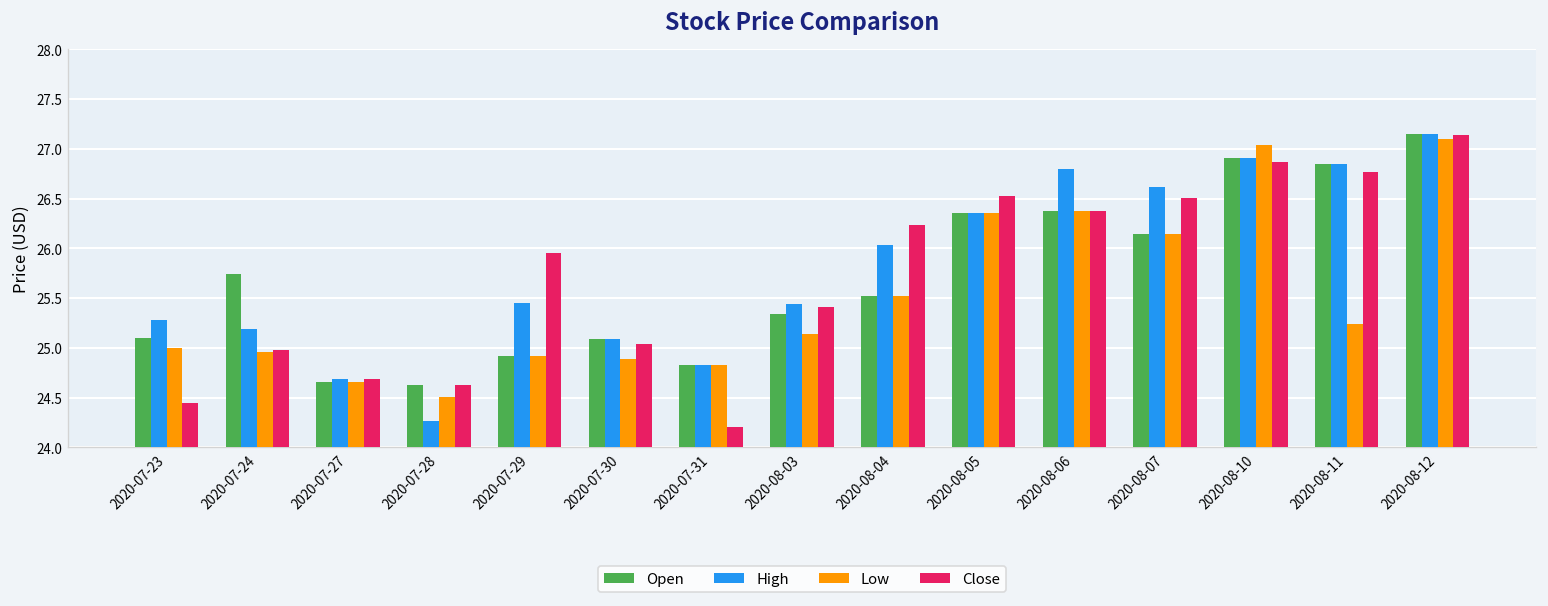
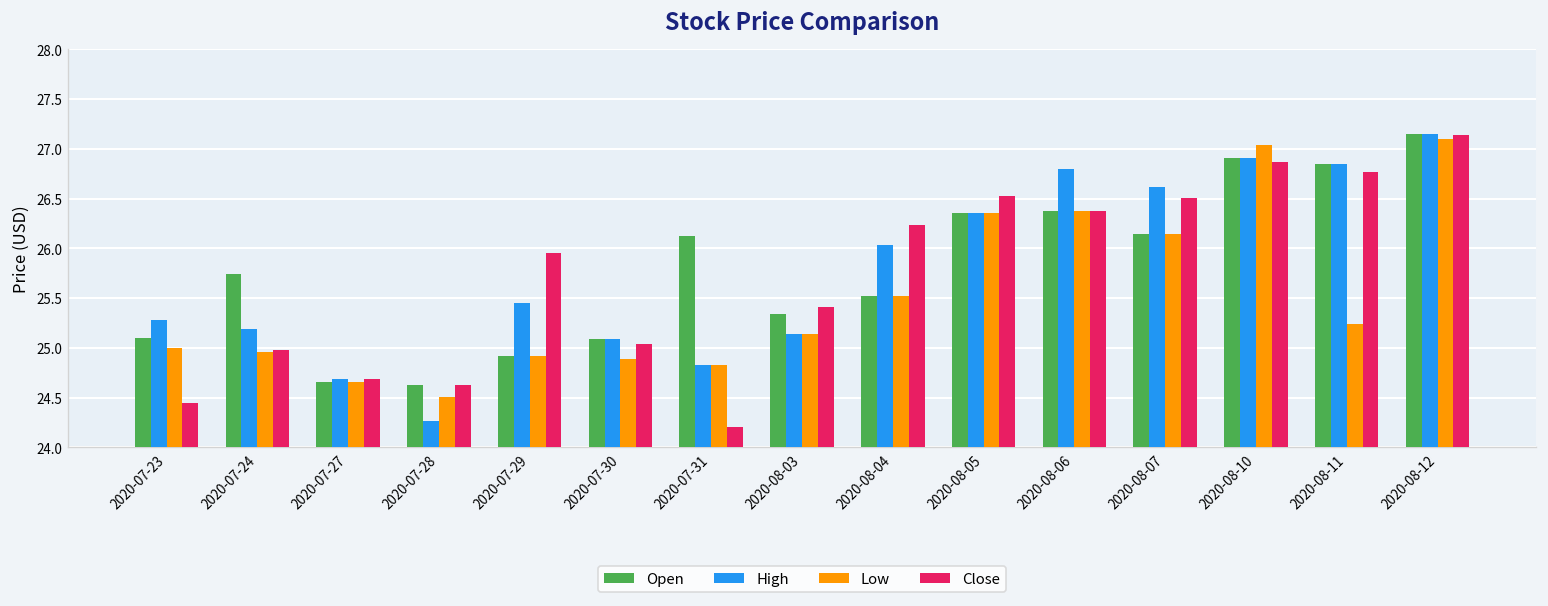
  {
    "Open": {
      "2020-07-23": 25.1,
      "2020-07-24": 25.7,
      "2020-07-27": 24.7,
      "2020-07-28": 24.6,
      "2020-07-29": 24.9,
      "2020-07-30": 25.1,
-     "2020-07-31": 24.8,
+     "2020-07-31": 26.1,
      "2020-08-03": 25.3,
      "2020-08-04": 25.5,
      "2020-08-05": 26.4,
      "2020-08-06": 26.4,
      "2020-08-07": 26.1,
      "2020-08-10": 26.9,
      "2020-08-11": 26.9,
      "2020-08-12": 27.2
    },
    "High": {
      "2020-07-23": 25.3,
      "2020-07-24": 25.2,
      "2020-07-27": 24.7,
      "2020-07-28": 24.3,
      "2020-07-29": 25.5,
      "2020-07-30": 25.1,
      "2020-07-31": 24.8,
-     "2020-08-03": 25.4,
+     "2020-08-03": 25.1,
      "2020-08-04": 26.0,
      "2020-08-05": 26.4,
      "2020-08-06": 26.8,
      "2020-08-07": 26.6,
      "2020-08-10": 26.9,
      "2020-08-11": 26.9,
      "2020-08-12": 27.2
    },
    "Low": {
      "2020-07-23": 25.0,
      "2020-07-24": 25.0,
      "2020-07-27": 24.7,
      "2020-07-28": 24.5,
      "2020-07-29": 24.9,
      "2020-07-30": 24.9,
      "2020-07-31": 24.8,
      "2020-08-03": 25.1,
      "2020-08-04": 25.5,
      "2020-08-05": 26.4,
      "2020-08-06": 26.4,
      "2020-08-07": 26.1,
      "2020-08-10": 27.0,
      "2020-08-11": 25.2,
      "2020-08-12": 27.1
    },
    "Close": {
      "2020-07-23": 24.5,
      "2020-07-24": 25.0,
      "2020-07-27": 24.7,
      "2020-07-28": 24.6,
      "2020-07-29": 26.0,
      "2020-07-30": 25.0,
      "2020-07-31": 24.2,
      "2020-08-03": 25.4,
      "2020-08-04": 26.2,
      "2020-08-05": 26.5,
      "2020-08-06": 26.4,
      "2020-08-07": 26.5,
      "2020-08-10": 26.9,
      "2020-08-11": 26.8,
      "2020-08-12": 27.1
    }
  }
